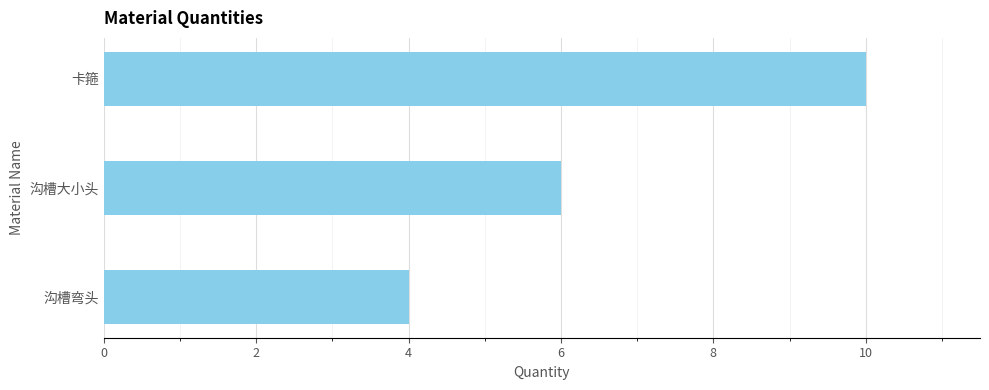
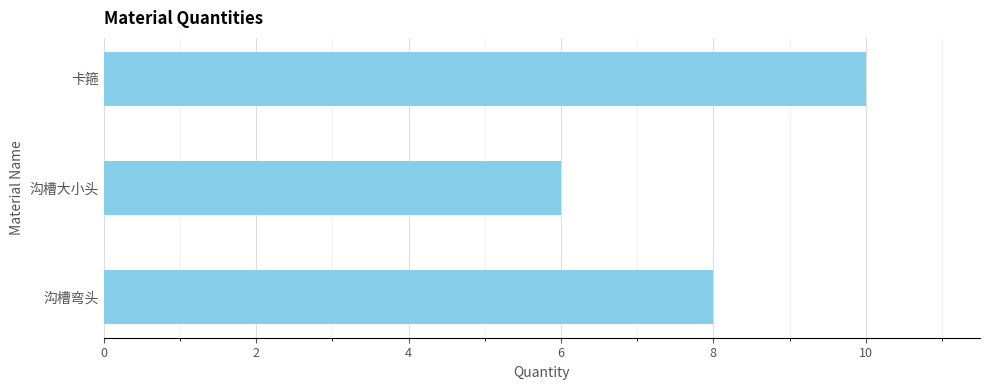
  {
    "卡箍": 10,
    "沟槽大小头": 6,
-   "沟槽弯头": 4
+   "沟槽弯头": 8
  }
